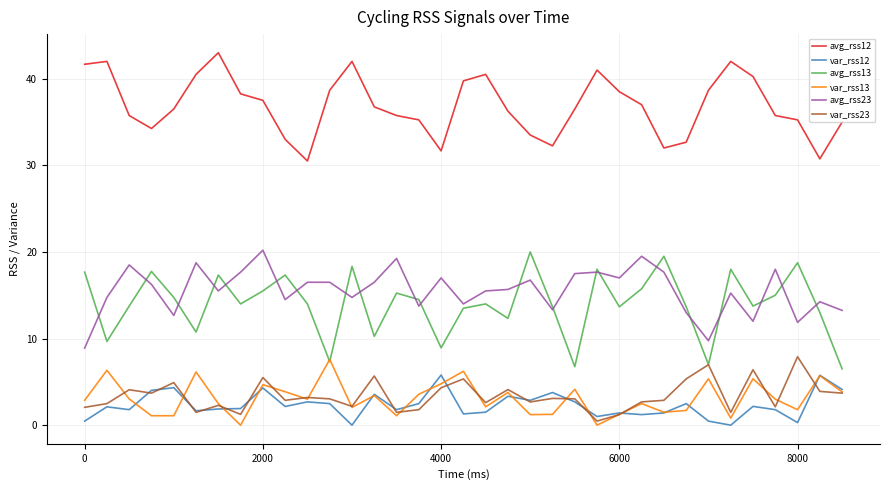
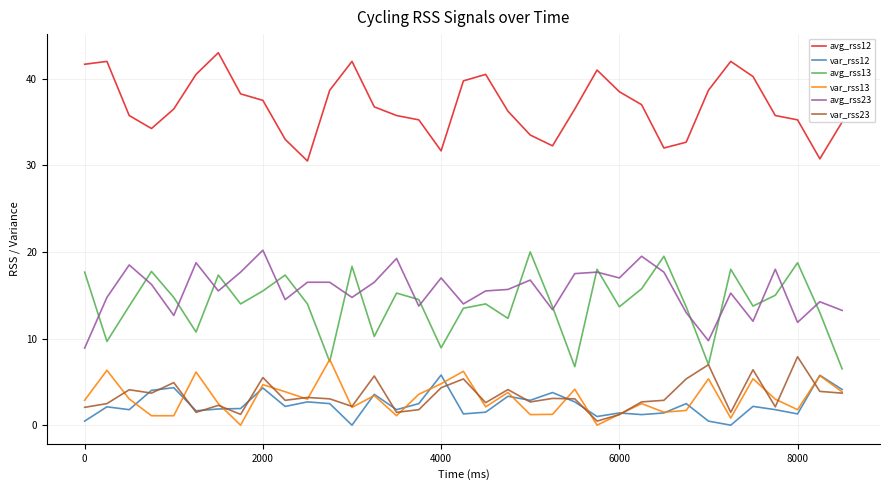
  {
    "avg_rss12": {
      "0": 42,
      "2000": 38,
      "4000": 32,
      "6000": 39,
      "8000": 35
    },
    "var_rss12": {
      "0": 0,
      "2000": 4,
      "4000": 6,
-     "8000": 0
+     "8000": 1
    },
    "avg_rss13": {
      "0": 18,
      "2000": 16,
      "4000": 9,
      "6000": 14,
      "8000": 19
    },
    "var_rss13": {
      "0": 3,
      "2000": 5,
      "4000": 5,
      "8000": 2
    },
    "avg_rss23": {
      "0": 9,
      "2000": 20,
      "4000": 17,
      "6000": 17,
      "8000": 12
    },
    "var_rss23": {
      "0": 2,
      "2000": 6,
      "4000": 4,
      "8000": 8
    }
  }
